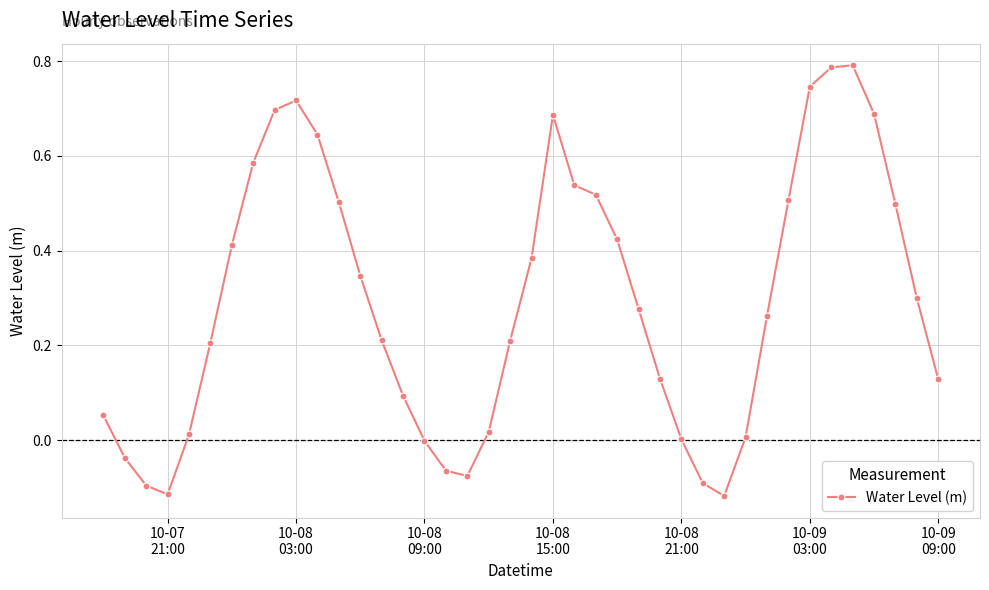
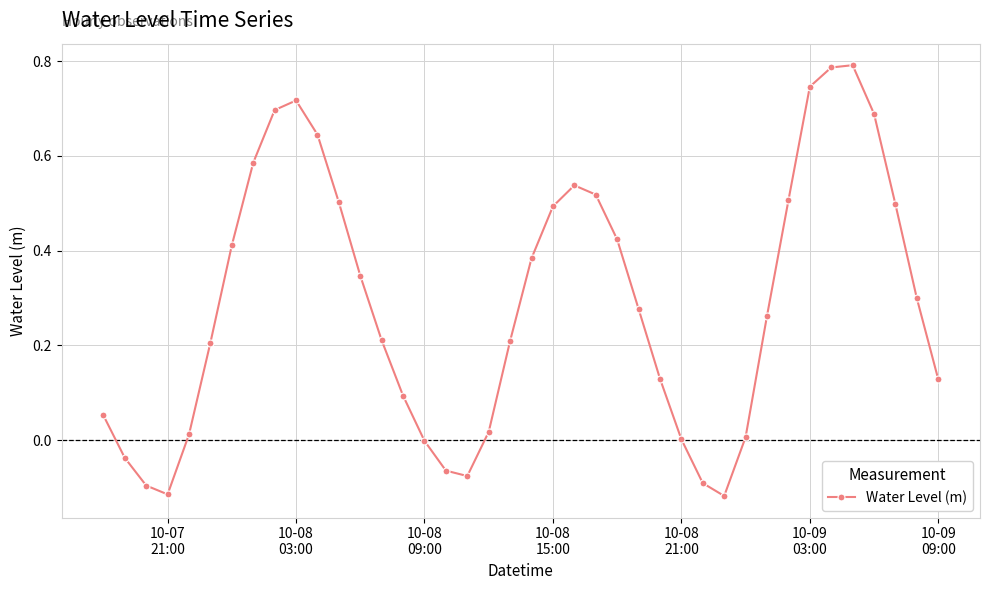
  {
    "10-07 21:00": -0.11,
    "10-08 03:00": 0.72,
    "10-08 09:00": 0.00,
-   "10-08 15:00": 0.69,
+   "10-08 15:00": 0.49,
    "10-08 21:00": 0.00,
    "10-09 03:00": 0.75,
    "10-09 09:00": 0.13
  }
